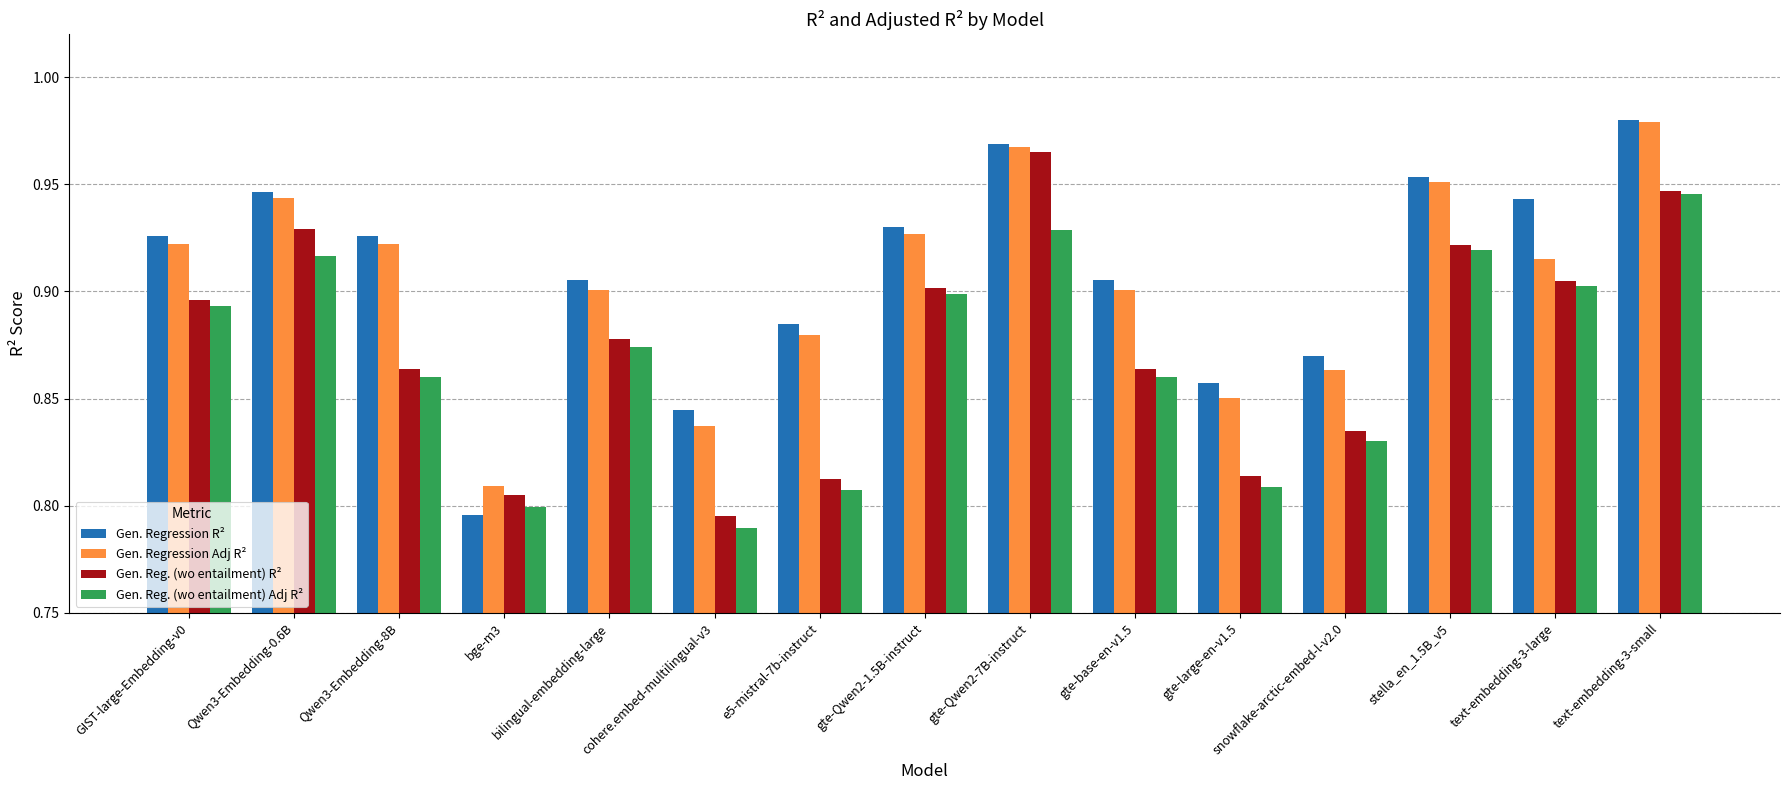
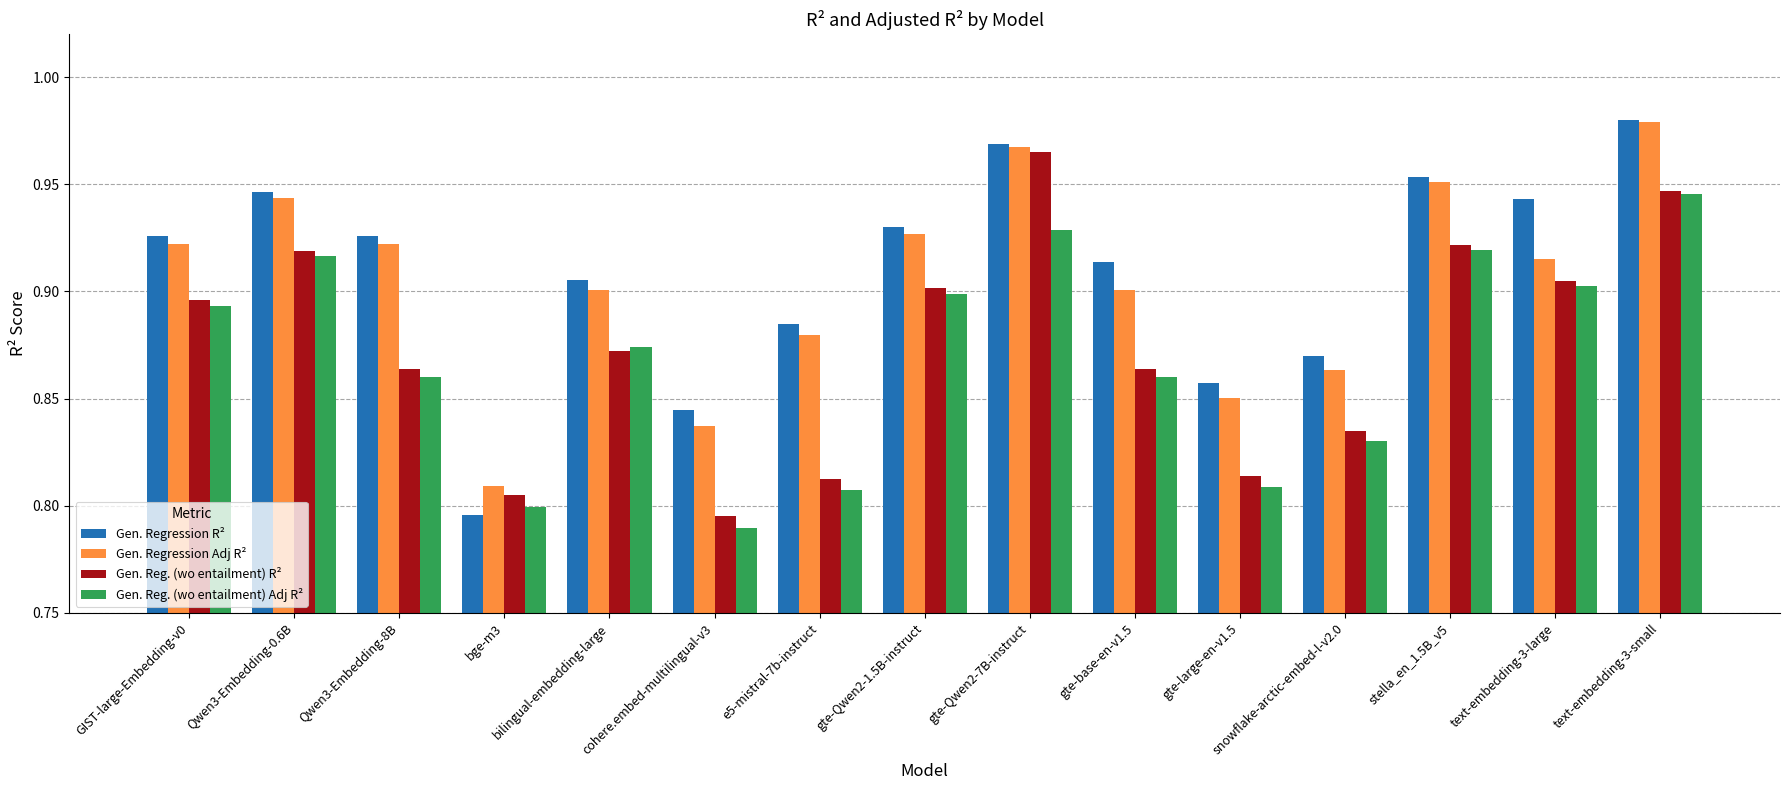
  {
    "Gen. Regression R²": {
      "GIST-large-Embedding-v0": 0.926,
      "Qwen3-Embedding-0.6B": 0.946,
      "Qwen3-Embedding-8B": 0.926,
      "bge-m3": 0.796,
      "bilingual-embedding-large": 0.905,
      "cohere.embed-multilingual-v3": 0.844,
      "e5-mistral-7b-instruct": 0.885,
      "gte-Qwen2-1.5B-instruct": 0.930,
      "gte-Qwen2-7B-instruct": 0.969,
-     "gte-base-en-v1.5": 0.905,
+     "gte-base-en-v1.5": 0.914,
      "gte-large-en-v1.5": 0.857,
      "snowflake-arctic-embed-l-v2.0": 0.870,
      "stella_en_1.5B_v5": 0.953,
      "text-embedding-3-large": 0.943,
      "text-embedding-3-small": 0.980
    },
    "Gen. Regression Adj R²": {
      "GIST-large-Embedding-v0": 0.922,
      "Qwen3-Embedding-0.6B": 0.944,
      "Qwen3-Embedding-8B": 0.922,
      "bge-m3": 0.809,
      "bilingual-embedding-large": 0.901,
      "cohere.embed-multilingual-v3": 0.837,
      "e5-mistral-7b-instruct": 0.880,
      "gte-Qwen2-1.5B-instruct": 0.927,
      "gte-Qwen2-7B-instruct": 0.967,
      "gte-base-en-v1.5": 0.901,
      "gte-large-en-v1.5": 0.850,
      "snowflake-arctic-embed-l-v2.0": 0.864,
      "stella_en_1.5B_v5": 0.951,
      "text-embedding-3-large": 0.915,
      "text-embedding-3-small": 0.979
    },
    "Gen. Reg. (wo entailment) R²": {
      "GIST-large-Embedding-v0": 0.896,
-     "Qwen3-Embedding-0.6B": 0.929,
+     "Qwen3-Embedding-0.6B": 0.919,
      "Qwen3-Embedding-8B": 0.864,
      "bge-m3": 0.805,
-     "bilingual-embedding-large": 0.878,
+     "bilingual-embedding-large": 0.872,
      "cohere.embed-multilingual-v3": 0.795,
      "e5-mistral-7b-instruct": 0.812,
      "gte-Qwen2-1.5B-instruct": 0.901,
      "gte-Qwen2-7B-instruct": 0.965,
      "gte-base-en-v1.5": 0.864,
      "gte-large-en-v1.5": 0.814,
      "snowflake-arctic-embed-l-v2.0": 0.835,
      "stella_en_1.5B_v5": 0.922,
      "text-embedding-3-large": 0.905,
      "text-embedding-3-small": 0.947
    },
    "Gen. Reg. (wo entailment) Adj R²": {
      "GIST-large-Embedding-v0": 0.893,
      "Qwen3-Embedding-0.6B": 0.917,
      "Qwen3-Embedding-8B": 0.860,
      "bge-m3": 0.799,
      "bilingual-embedding-large": 0.874,
      "cohere.embed-multilingual-v3": 0.790,
      "e5-mistral-7b-instruct": 0.807,
      "gte-Qwen2-1.5B-instruct": 0.899,
      "gte-Qwen2-7B-instruct": 0.929,
      "gte-base-en-v1.5": 0.860,
      "gte-large-en-v1.5": 0.809,
      "snowflake-arctic-embed-l-v2.0": 0.830,
      "stella_en_1.5B_v5": 0.919,
      "text-embedding-3-large": 0.902,
      "text-embedding-3-small": 0.946
    }
  }
